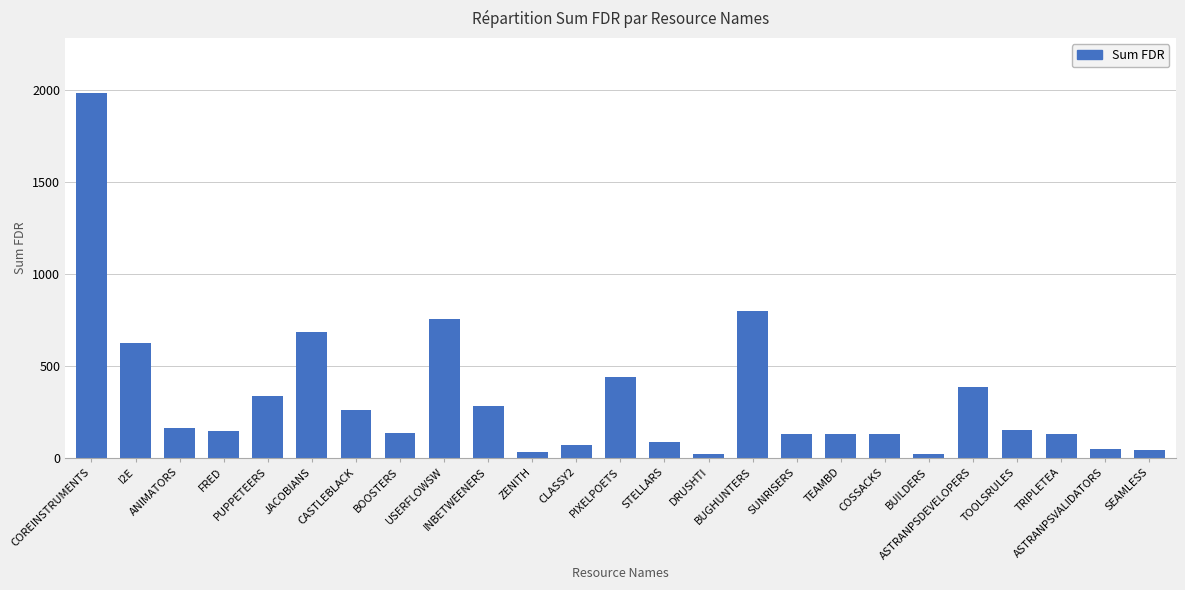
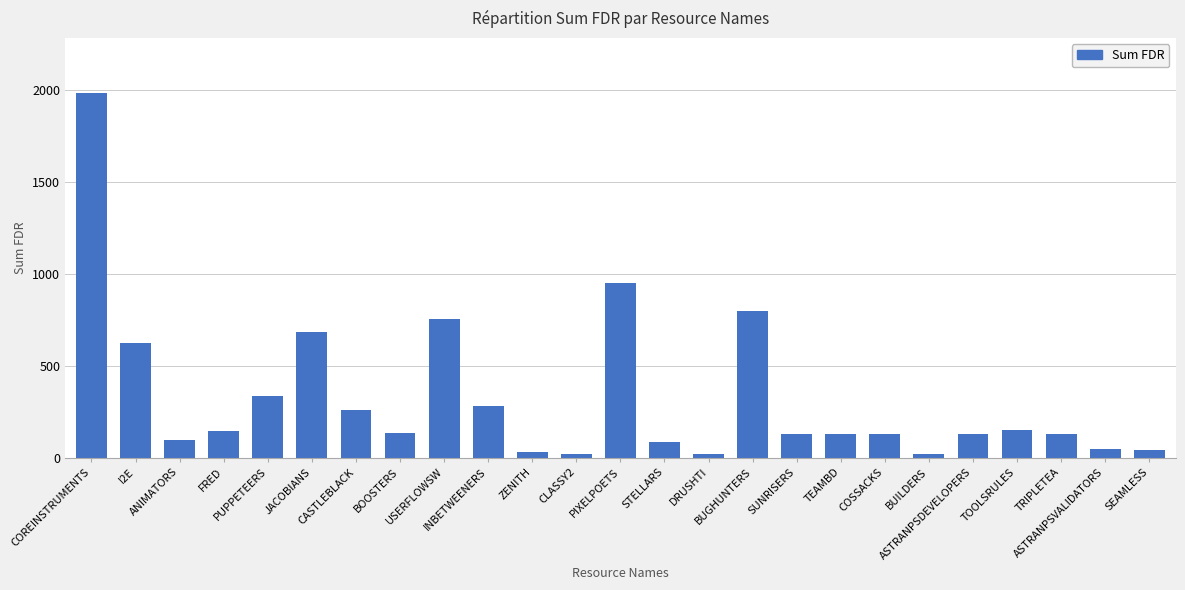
  {
    "COREINSTRUMENTS": 1990,
    "I2E": 620,
-   "ANIMATORS": 160,
+   "ANIMATORS": 100,
    "FRED": 150,
    "PUPPETEERS": 340,
    "JACOBIANS": 680,
    "CASTLEBLACK": 260,
    "BOOSTERS": 140,
    "USERFLOWSW": 760,
    "INBETWEENERS": 280,
    "ZENITH": 30,
-   "CLASSY2": 70,
-   "PIXELPOETS": 440,
+   "CLASSY2": 20,
+   "PIXELPOETS": 950,
    "STELLARS": 90,
    "DRUSHTI": 20,
    "BUGHUNTERS": 800,
    "SUNRISERS": 130,
    "TEAMBD": 130,
    "COSSACKS": 130,
    "BUILDERS": 20,
-   "ASTRANPSDEVELOPERS": 390,
+   "ASTRANPSDEVELOPERS": 130,
    "TOOLSRULES": 150,
    "TRIPLETEA": 130,
    "ASTRANPSVALIDATORS": 50,
    "SEAMLESS": 40
  }
